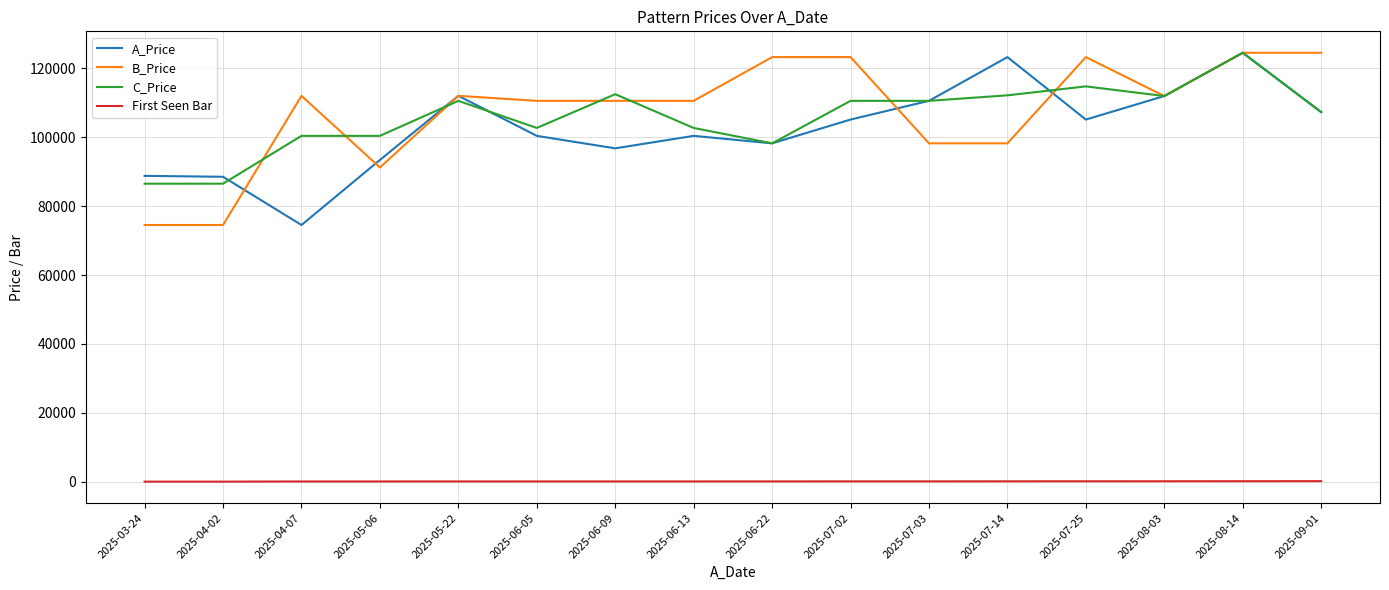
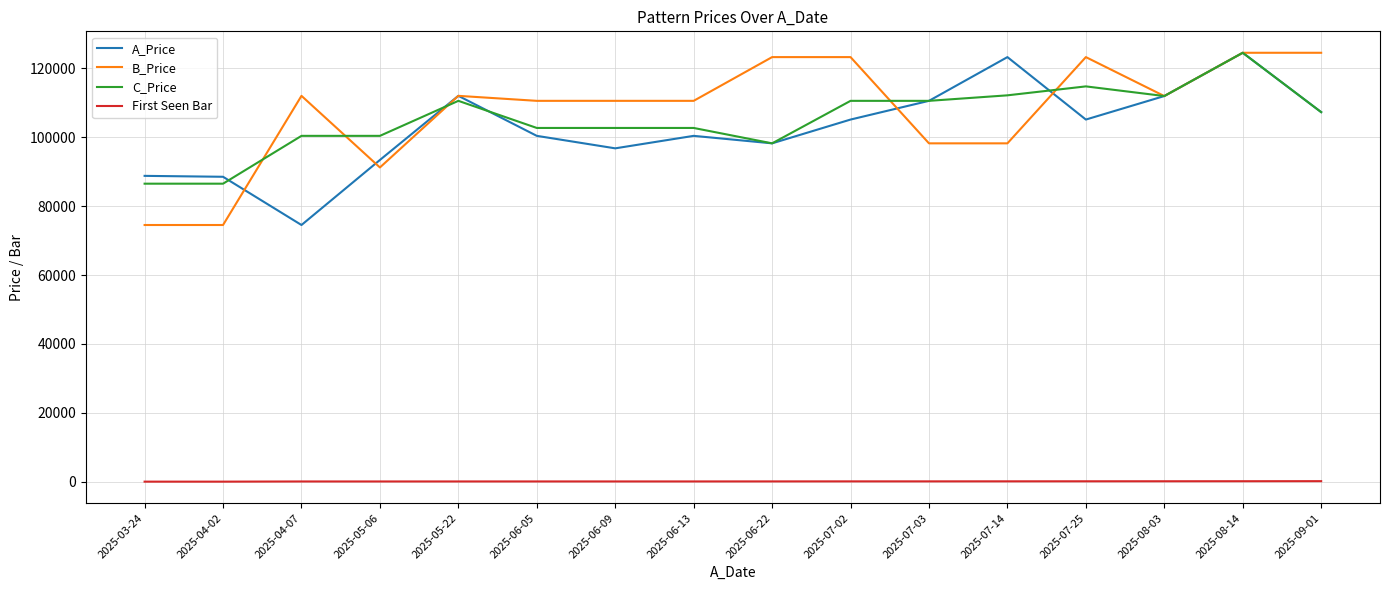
  {
    "A_Price": {
      "2025-03-24": 89000,
      "2025-04-02": 89000,
      "2025-04-07": 75000,
      "2025-05-06": 93000,
      "2025-06-05": 100000,
      "2025-06-09": 97000,
      "2025-06-13": 100000,
      "2025-07-02": 105000,
      "2025-07-14": 123000,
      "2025-07-25": 105000
    },
    "B_Price": {
      "2025-03-24": 75000,
      "2025-04-02": 75000,
      "2025-04-07": 112000,
      "2025-05-06": 91000,
      "2025-06-05": 111000,
      "2025-06-09": 111000,
      "2025-06-13": 111000,
      "2025-06-22": 123000,
      "2025-07-02": 123000,
      "2025-07-03": 98000,
      "2025-07-14": 98000,
      "2025-07-25": 123000,
      "2025-09-01": 124000
    },
    "C_Price": {
      "2025-03-24": 86000,
      "2025-04-02": 86000,
      "2025-04-07": 100000,
      "2025-05-06": 100000,
      "2025-05-22": 111000,
      "2025-06-05": 103000,
-     "2025-06-09": 112000,
+     "2025-06-09": 103000,
      "2025-06-13": 103000,
      "2025-07-02": 111000,
      "2025-07-14": 112000,
      "2025-07-25": 115000
    },
    "First Seen Bar": {
      "2025-03-24": 0,
      "2025-04-02": 0,
      "2025-04-07": 0,
      "2025-05-06": 0,
      "2025-05-22": 0,
      "2025-06-05": 0,
      "2025-06-09": 0,
      "2025-06-13": 0,
      "2025-06-22": 0,
      "2025-07-02": 0,
      "2025-07-03": 0,
      "2025-07-14": 0,
      "2025-07-25": 0,
      "2025-08-03": 0,
      "2025-08-14": 0,
      "2025-09-01": 0
    }
  }
